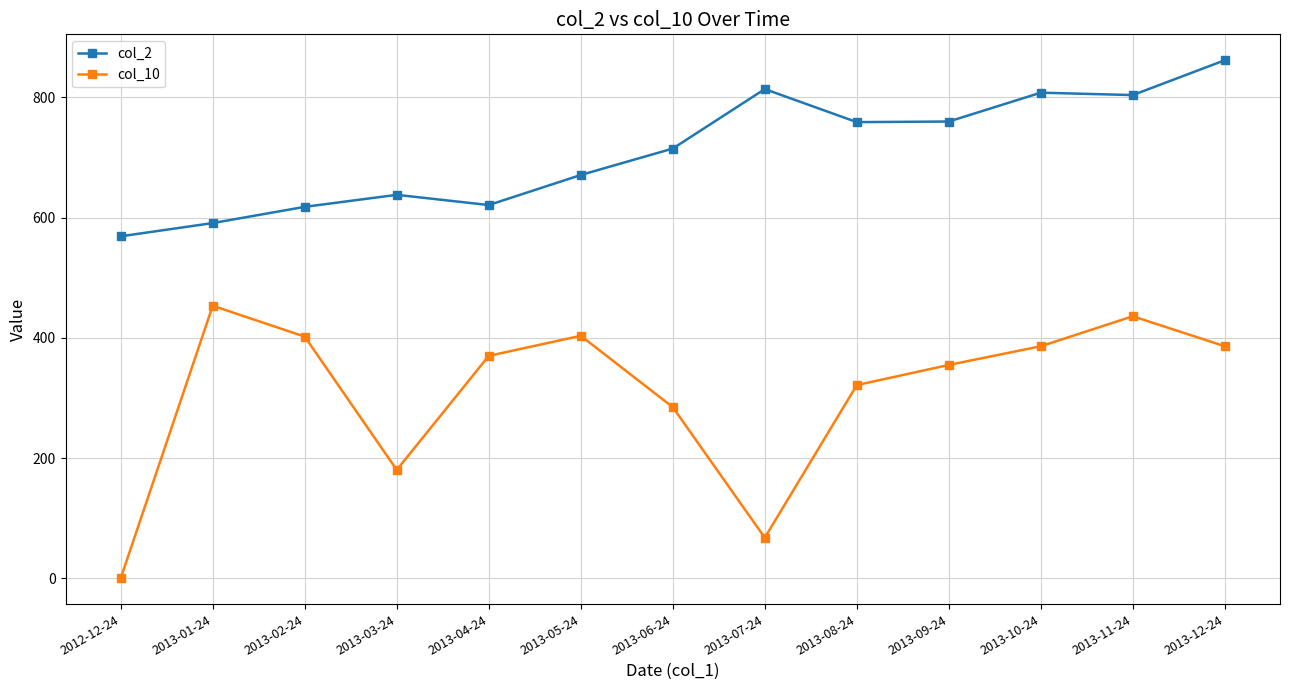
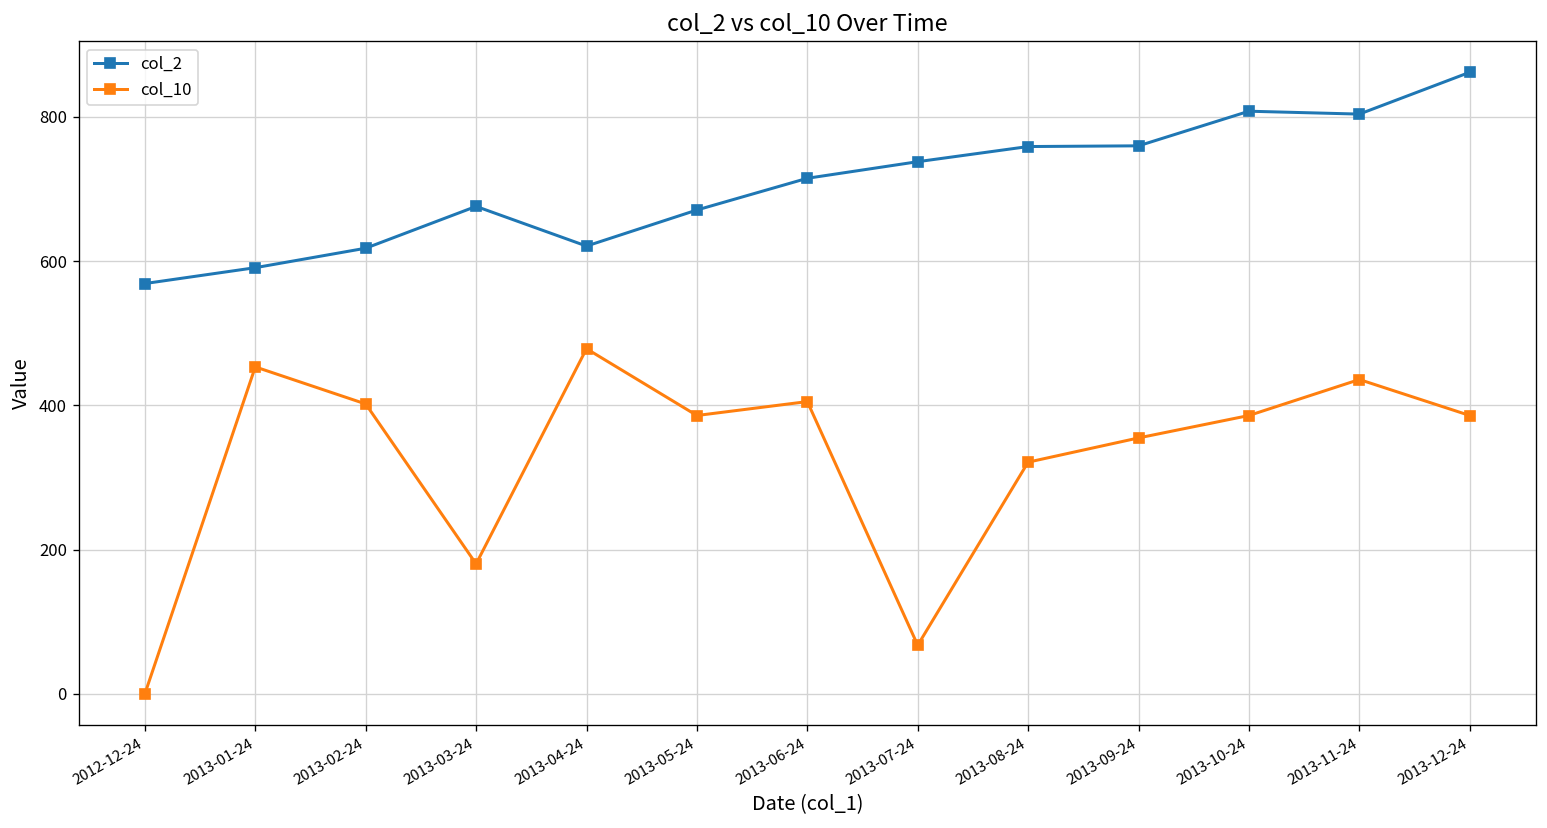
  {
    "col_2": {
      "2012-12-24": 570,
      "2013-01-24": 590,
      "2013-02-24": 620,
-     "2013-03-24": 640,
+     "2013-03-24": 680,
      "2013-04-24": 620,
      "2013-05-24": 670,
      "2013-06-24": 720,
-     "2013-07-24": 810,
+     "2013-07-24": 740,
      "2013-08-24": 760,
      "2013-09-24": 760,
      "2013-10-24": 810,
      "2013-11-24": 800,
      "2013-12-24": 860
    },
    "col_10": {
      "2012-12-24": 0,
      "2013-01-24": 450,
      "2013-02-24": 400,
      "2013-03-24": 180,
-     "2013-04-24": 370,
-     "2013-05-24": 400,
-     "2013-06-24": 280,
+     "2013-04-24": 480,
+     "2013-05-24": 390,
+     "2013-06-24": 410,
      "2013-07-24": 70,
      "2013-08-24": 320,
      "2013-09-24": 350,
      "2013-10-24": 390,
      "2013-11-24": 440,
      "2013-12-24": 390
    }
  }
